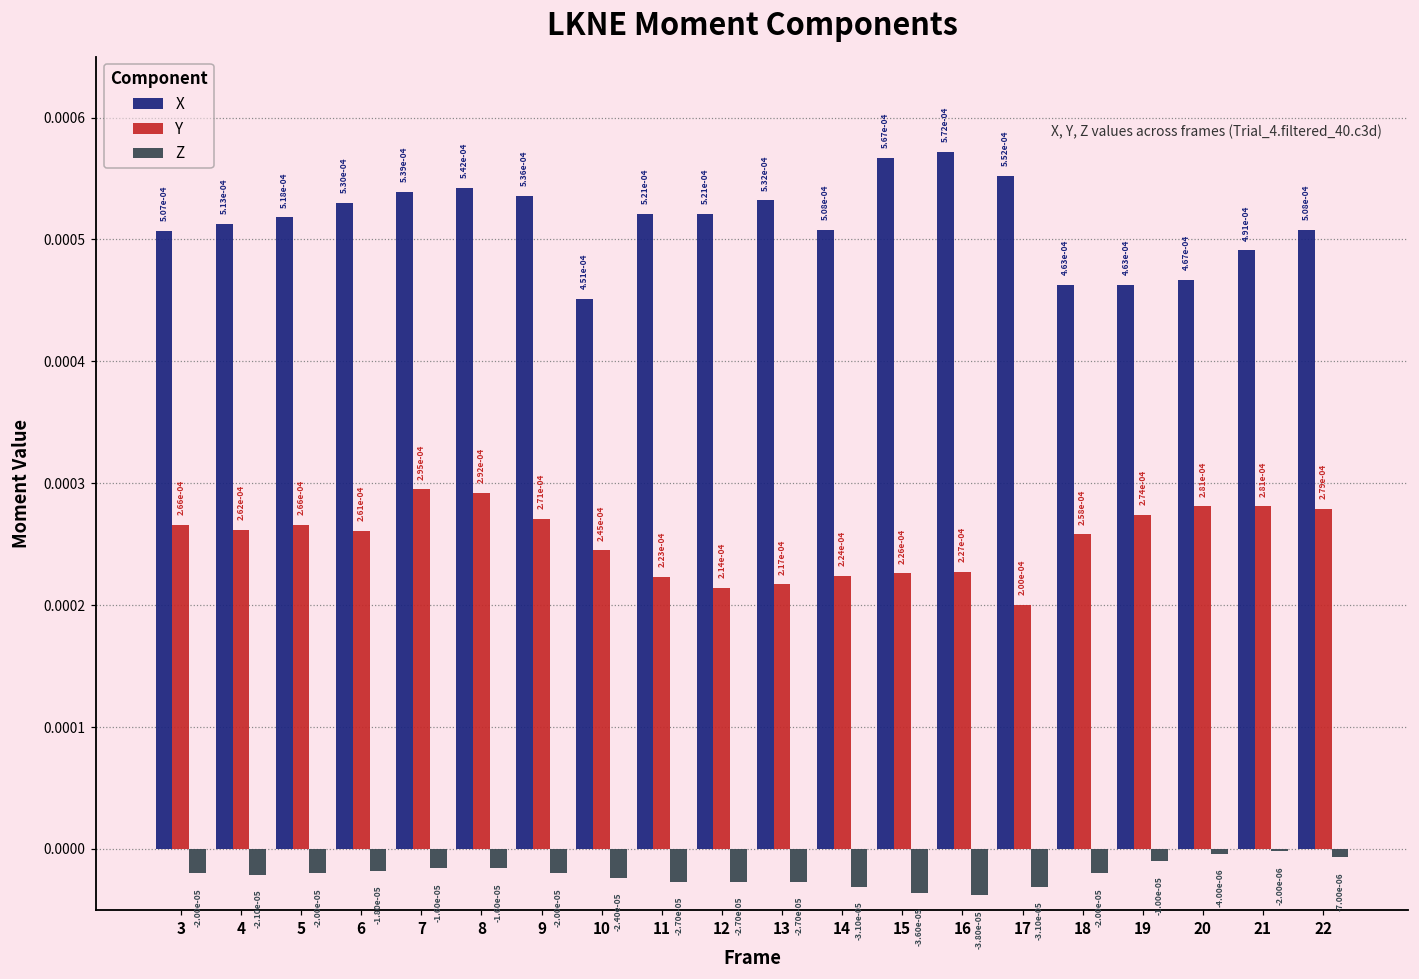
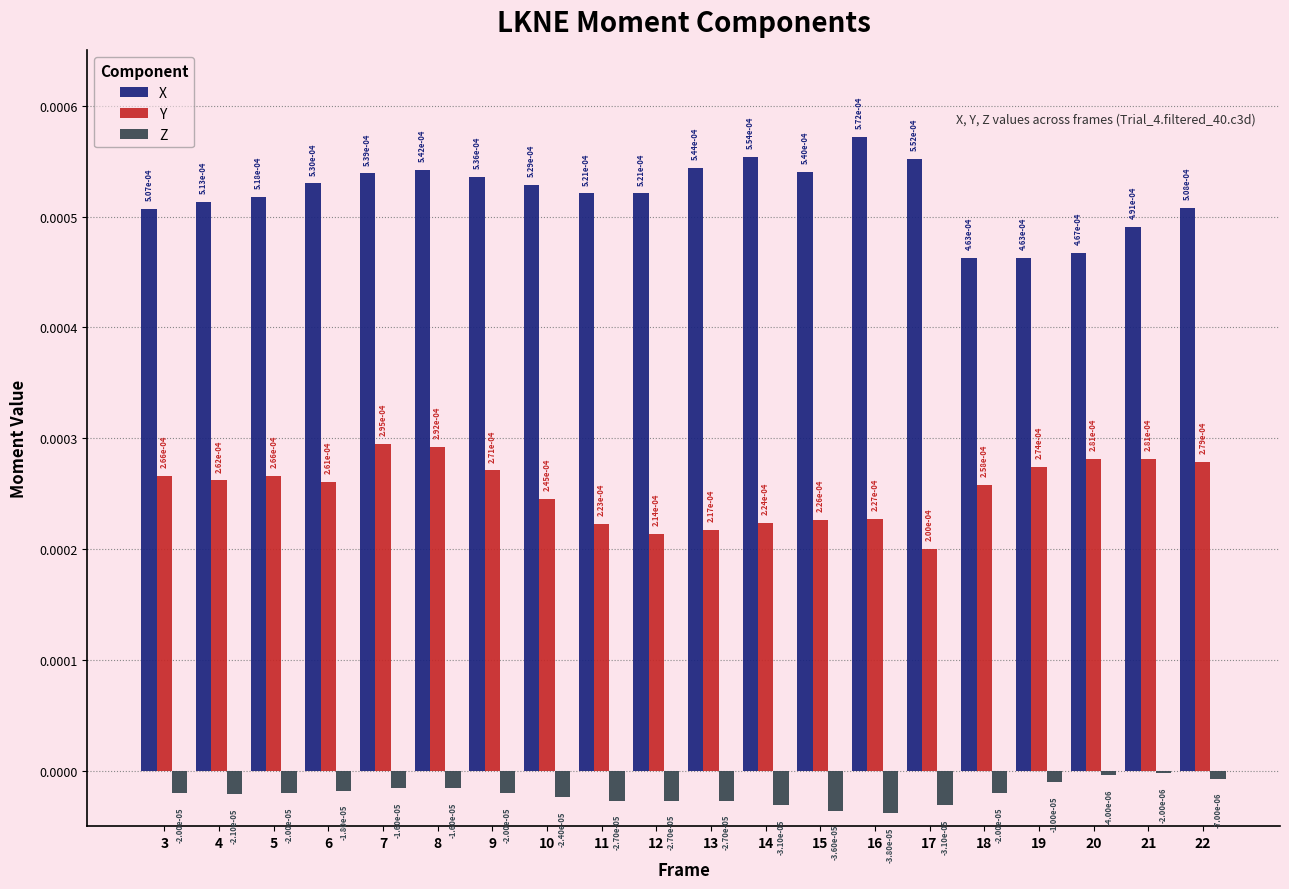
  {
    "X": {
      "3": "5.07e-04",
      "4": "5.13e-04",
      "5": "5.18e-04",
      "6": "5.30e-04",
      "7": "5.39e-04",
      "8": "5.42e-04",
      "9": "5.36e-04",
-     "10": "4.51e-04",
+     "10": "5.29e-04",
      "11": "5.21e-04",
      "12": "5.21e-04",
-     "13": "5.32e-04",
-     "14": "5.08e-04",
-     "15": "5.67e-04",
+     "13": "5.44e-04",
+     "14": "5.54e-04",
+     "15": "5.40e-04",
      "16": "5.72e-04",
      "17": "5.52e-04",
      "18": "4.63e-04",
      "19": "4.63e-04",
      "20": "4.67e-04",
      "21": "4.91e-04",
      "22": "5.08e-04"
    },
    "Y": {
      "3": "2.66e-04",
      "4": "2.62e-04",
      "5": "2.66e-04",
      "6": "2.61e-04",
      "7": "2.95e-04",
      "8": "2.92e-04",
      "9": "2.71e-04",
      "10": "2.45e-04",
      "11": "2.23e-04",
      "12": "2.14e-04",
      "13": "2.17e-04",
      "14": "2.24e-04",
      "15": "2.26e-04",
      "16": "2.27e-04",
      "17": "2.00e-04",
      "18": "2.58e-04",
      "19": "2.74e-04",
      "20": "2.81e-04",
      "21": "2.81e-04",
      "22": "2.79e-04"
    },
    "Z": {
      "3": "-2.00e-05",
      "4": "-2.10e-05",
      "5": "-2.00e-05",
      "6": "-1.80e-05",
      "7": "-1.60e-05",
      "8": "-1.60e-05",
      "9": "-2.00e-05",
      "10": "-2.40e-05",
      "11": "-2.70e-05",
      "12": "-2.70e-05",
      "13": "-2.70e-05",
      "14": "-3.10e-05",
      "15": "-3.60e-05",
      "16": "-3.80e-05",
      "17": "-3.10e-05",
      "18": "-2.00e-05",
      "19": "-1.00e-05",
      "20": "-4.00e-06",
      "21": "-2.00e-06",
      "22": "-7.00e-06"
    }
  }
